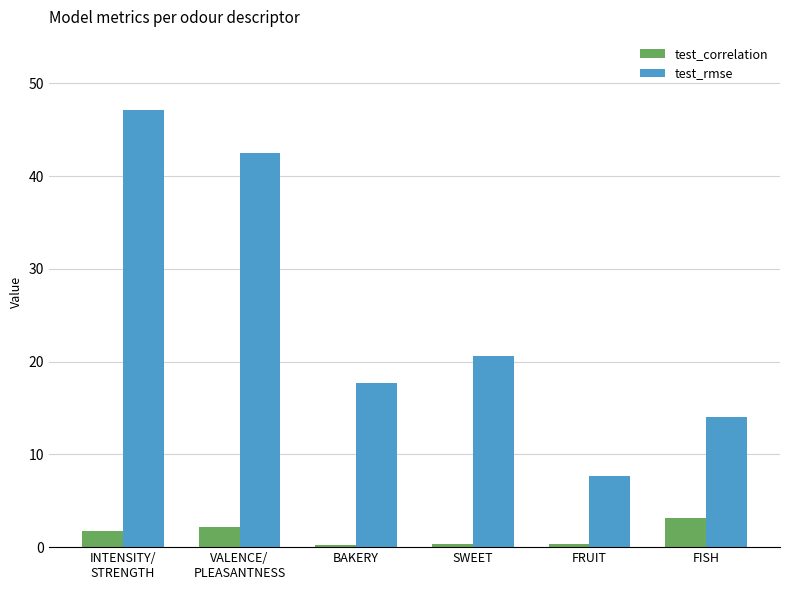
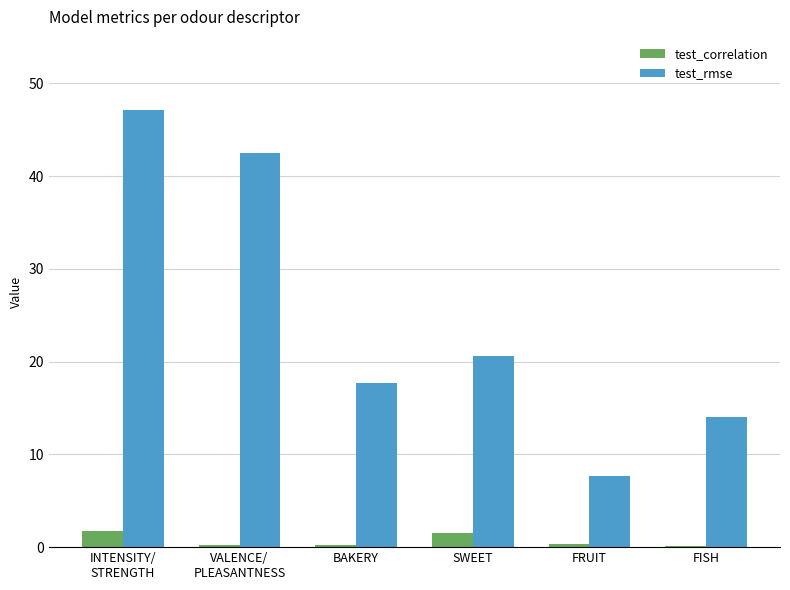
  {
    "test_correlation": {
      "INTENSITY/ STRENGTH": 2,
-     "VALENCE/ PLEASANTNESS": 2,
+     "VALENCE/ PLEASANTNESS": 0,
      "BAKERY": 0,
-     "SWEET": 0,
+     "SWEET": 1,
      "FRUIT": 0,
-     "FISH": 3
+     "FISH": 0
    },
    "test_rmse": {
      "INTENSITY/ STRENGTH": 47,
      "VALENCE/ PLEASANTNESS": 42,
      "BAKERY": 18,
      "SWEET": 21,
      "FRUIT": 8,
      "FISH": 14
    }
  }
